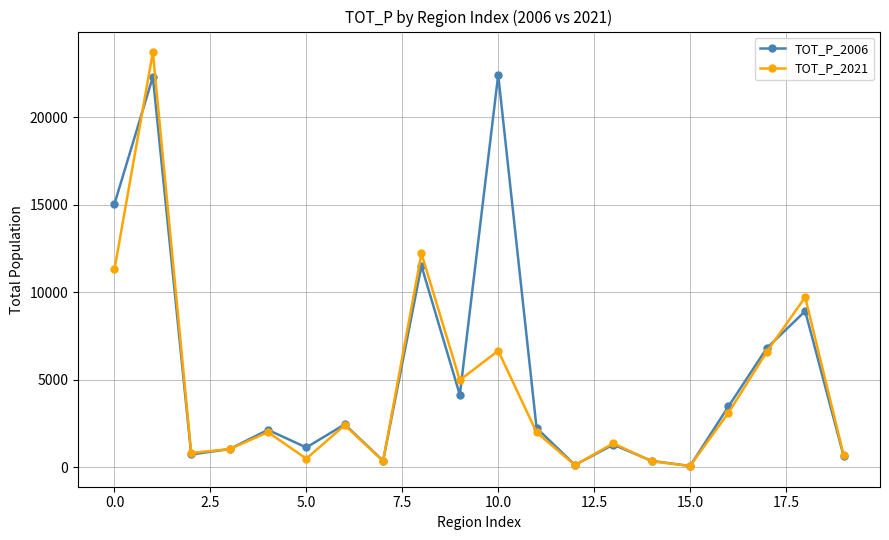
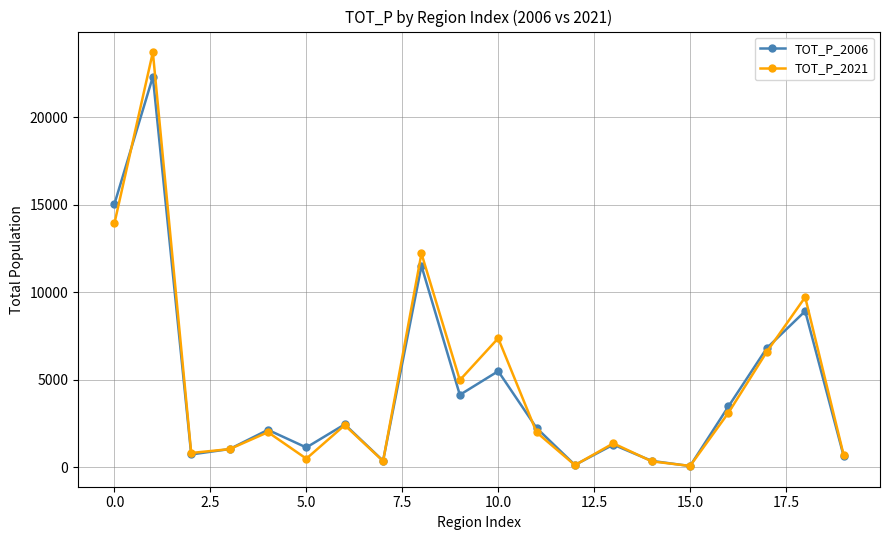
  {
    "TOT_P_2006": {
      "0.0": 15000,
      "5.0": 1100,
-     "10.0": 22400
+     "10.0": 5500
    },
    "TOT_P_2021": {
-     "0.0": 11300,
+     "0.0": 13900,
      "5.0": 500,
-     "10.0": 6700
+     "10.0": 7400
    }
  }
